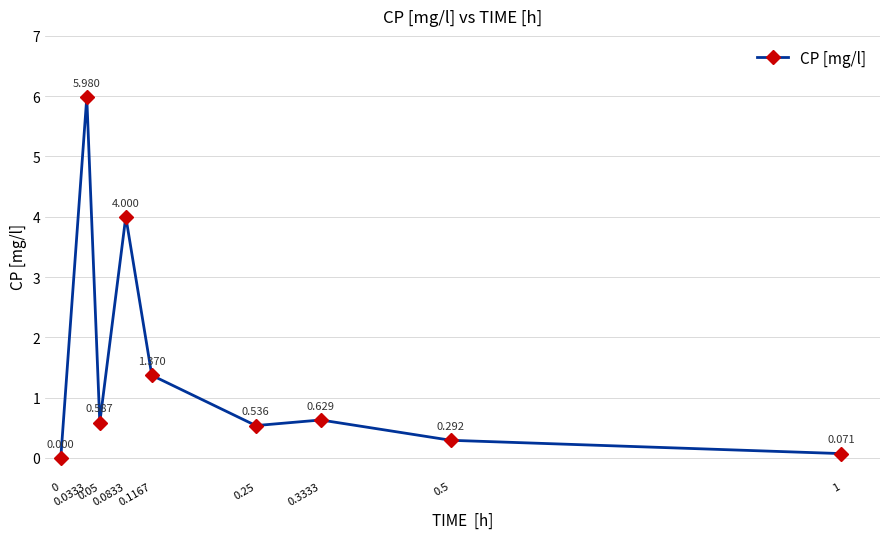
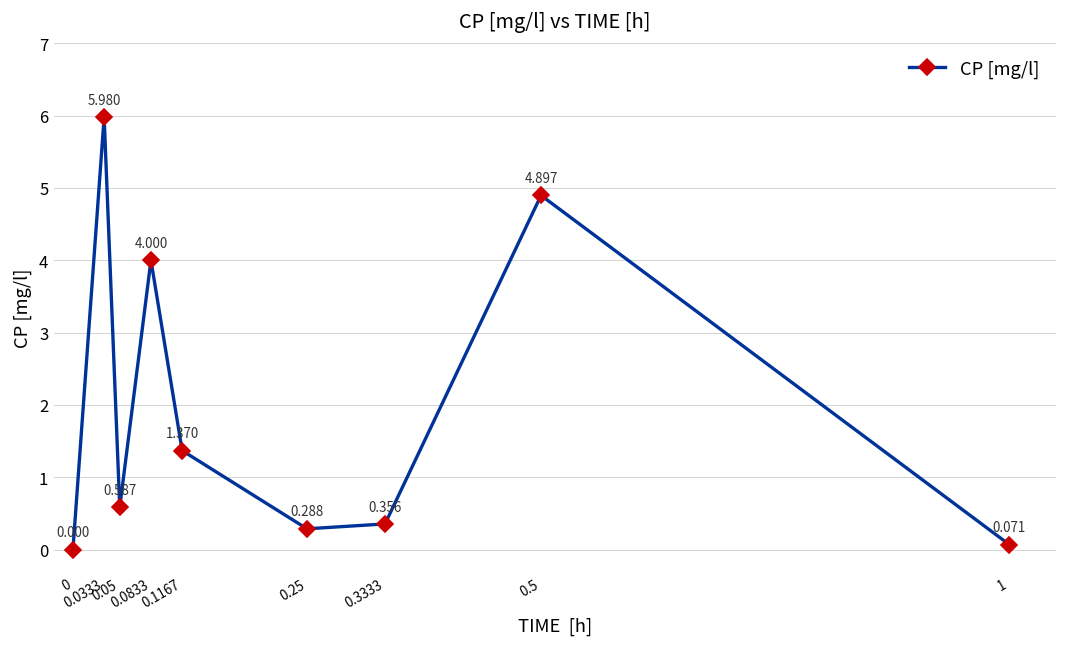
  {
    "0": 0.000,
    "0.0333": 5.980,
    "0.05": 0.587,
    "0.0833": 4.000,
    "0.1167": 1.370,
-   "0.25": 0.536,
-   "0.3333": 0.629,
-   "0.5": 0.292,
+   "0.25": 0.288,
+   "0.3333": 0.356,
+   "0.5": 4.897,
    "1": 0.071
  }
